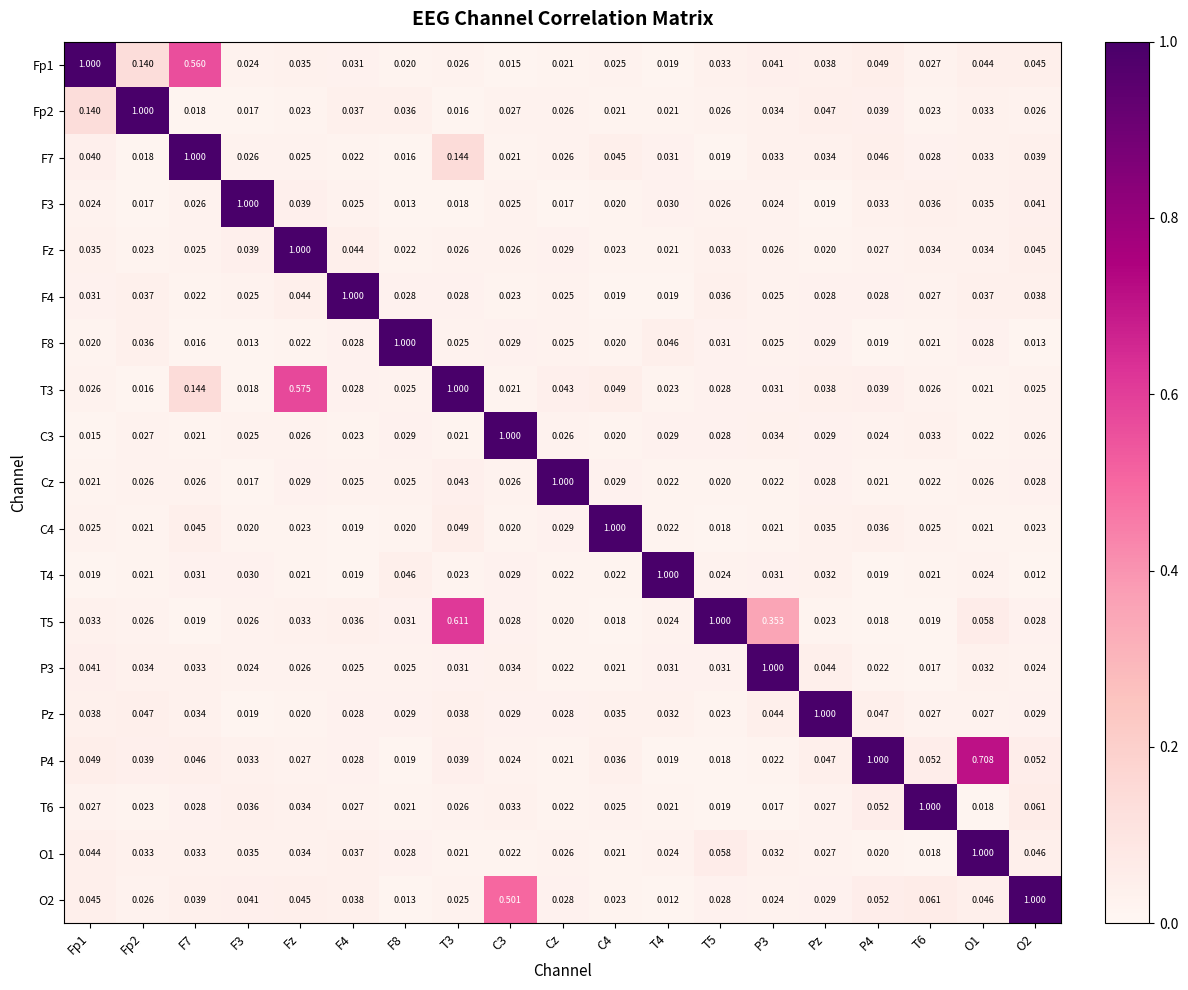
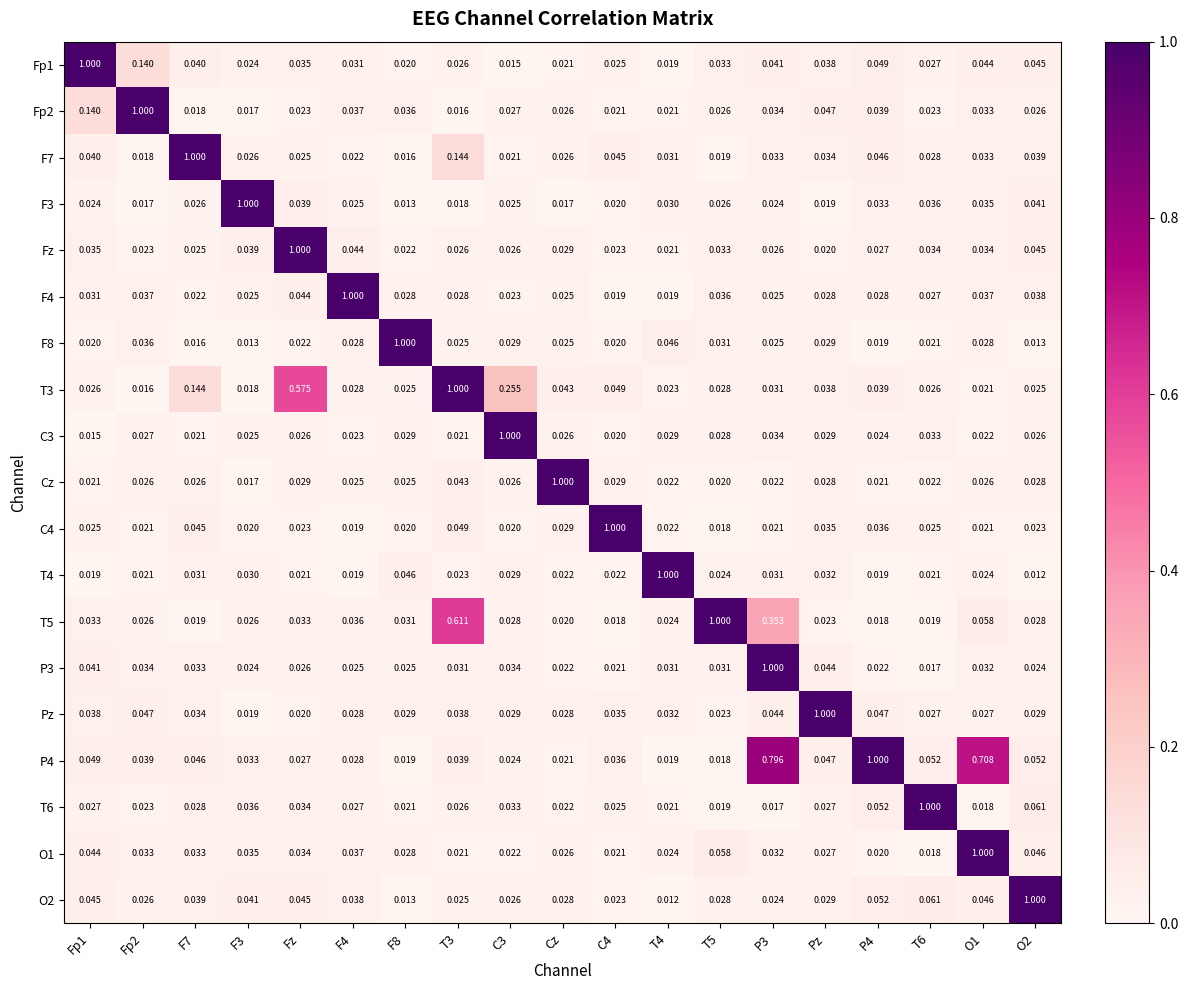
  {
    "Fp1": {
      "Fp1": 1.000,
      "Fp2": 0.140,
-     "F7": 0.560,
+     "F7": 0.040,
      "F3": 0.024,
      "Fz": 0.035,
      "F4": 0.031,
      "F8": 0.020,
      "T3": 0.026,
      "C3": 0.015,
      "Cz": 0.021,
      "C4": 0.025,
      "T4": 0.019,
      "T5": 0.033,
      "P3": 0.041,
      "Pz": 0.038,
      "P4": 0.049,
      "T6": 0.027,
      "O1": 0.044,
      "O2": 0.045
    },
    "T3": {
      "Fp1": 0.026,
      "Fp2": 0.016,
      "F7": 0.144,
      "F3": 0.018,
      "Fz": 0.575,
      "F4": 0.028,
      "F8": 0.025,
      "T3": 1.000,
-     "C3": 0.021,
+     "C3": 0.255,
      "Cz": 0.043,
      "C4": 0.049,
      "T4": 0.023,
      "T5": 0.028,
      "P3": 0.031,
      "Pz": 0.038,
      "P4": 0.039,
      "T6": 0.026,
      "O1": 0.021,
      "O2": 0.025
    },
    "P4": {
      "Fp1": 0.049,
      "Fp2": 0.039,
      "F7": 0.046,
      "F3": 0.033,
      "Fz": 0.027,
      "F4": 0.028,
      "F8": 0.019,
      "T3": 0.039,
      "C3": 0.024,
      "Cz": 0.021,
      "C4": 0.036,
      "T4": 0.019,
      "T5": 0.018,
-     "P3": 0.022,
+     "P3": 0.796,
      "Pz": 0.047,
      "P4": 1.000,
      "T6": 0.052,
      "O1": 0.708,
      "O2": 0.052
    },
    "O2": {
      "Fp1": 0.045,
      "Fp2": 0.026,
      "F7": 0.039,
      "F3": 0.041,
      "Fz": 0.045,
      "F4": 0.038,
      "F8": 0.013,
      "T3": 0.025,
-     "C3": 0.501,
+     "C3": 0.026,
      "Cz": 0.028,
      "C4": 0.023,
      "T4": 0.012,
      "T5": 0.028,
      "P3": 0.024,
      "Pz": 0.029,
      "P4": 0.052,
      "T6": 0.061,
      "O1": 0.046,
      "O2": 1.000
    }
  }
